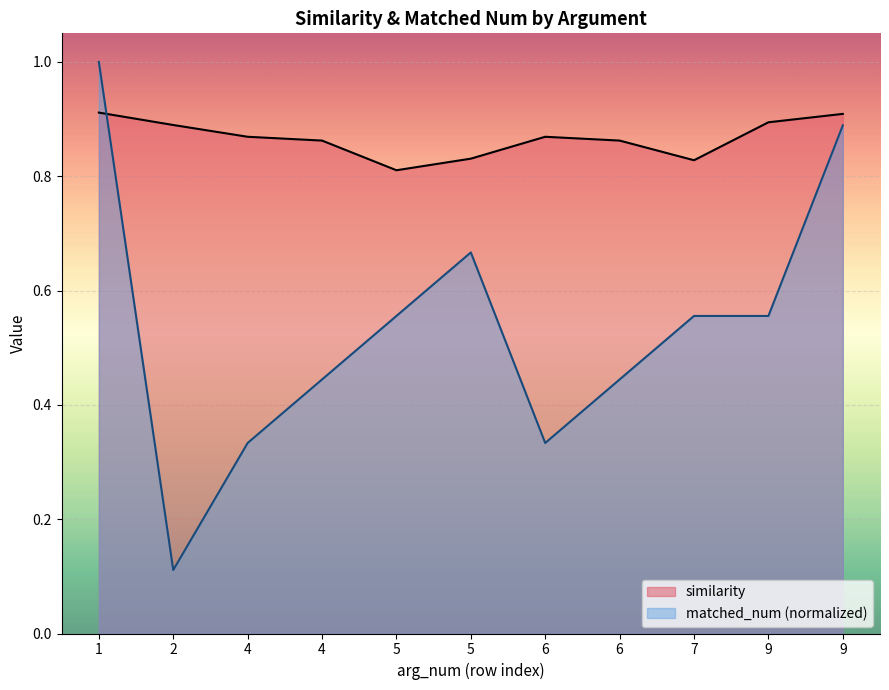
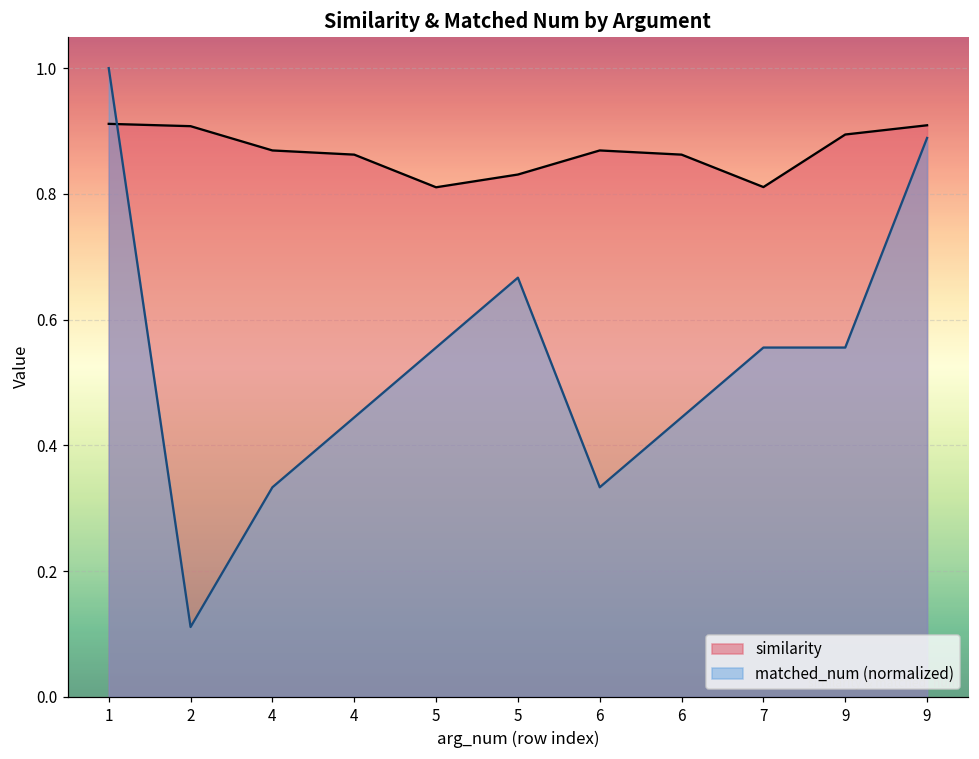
  {
    "similarity": {
      "1": 0.91,
-     "2": 0.89,
-     "7": 0.83
+     "2": 0.91,
+     "7": 0.81
    },
    "matched_num (normalized)": {
      "1": 1.00,
      "2": 0.11,
      "7": 0.56
    }
  }
